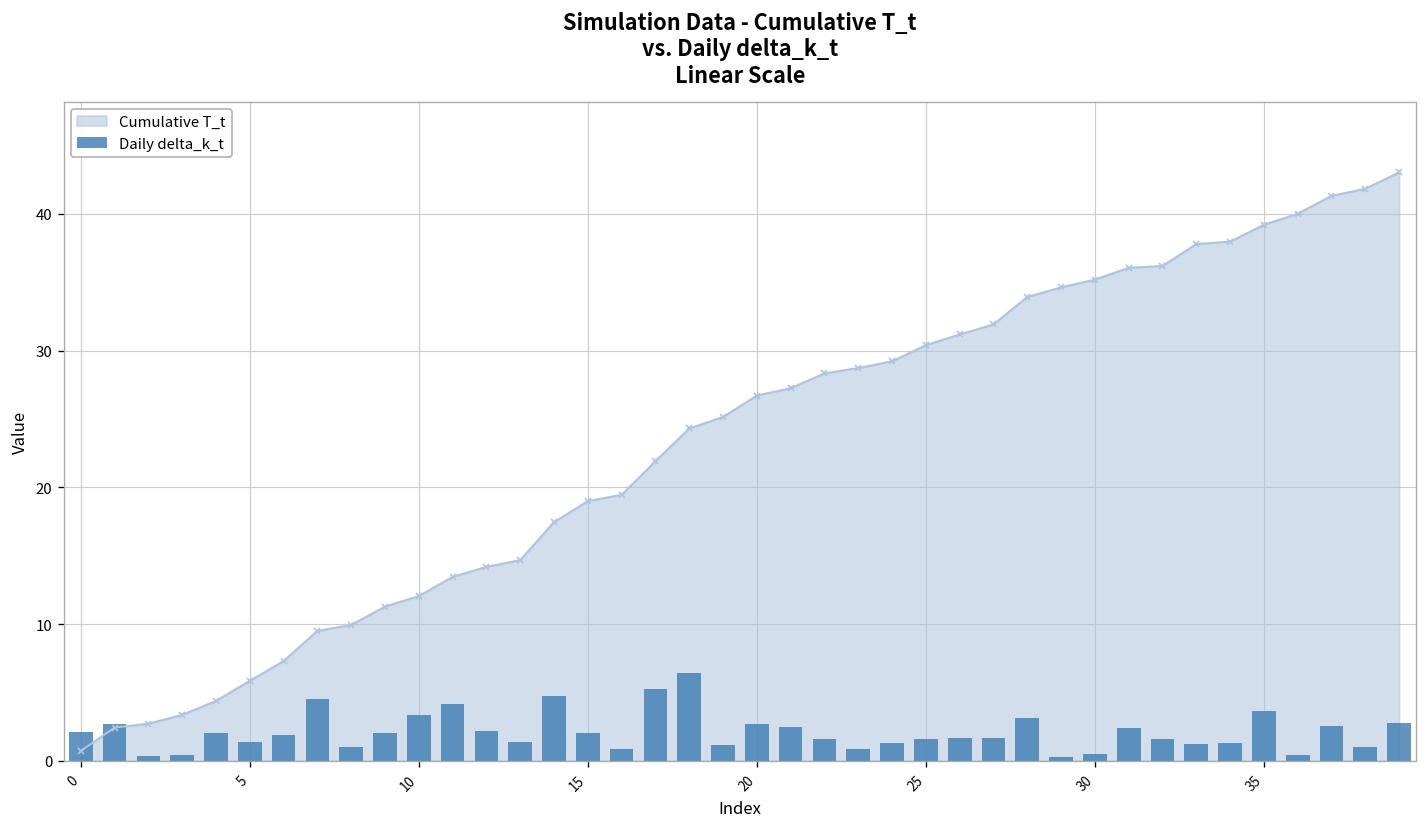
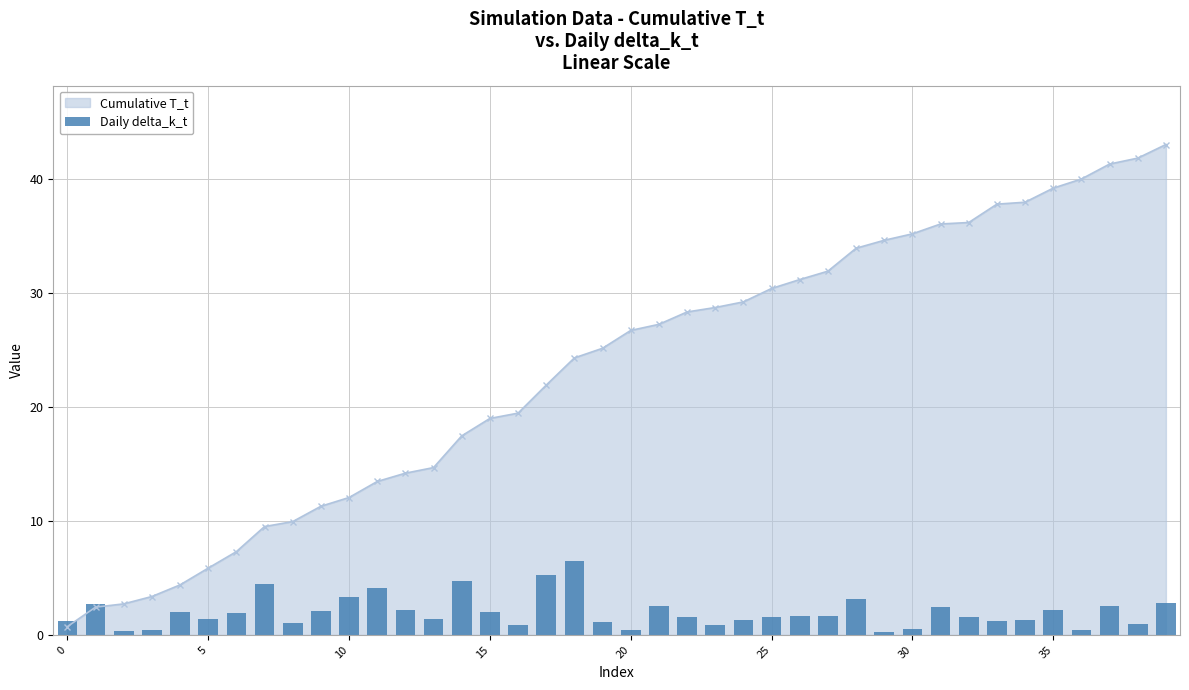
  {
    "Daily delta_k_t": {
-     "0": 2.1,
+     "0": 1.2,
      "5": 1.4,
      "10": 3.3,
      "15": 2.0,
-     "20": 2.7,
+     "20": 0.5,
      "25": 1.6,
      "30": 0.5,
-     "35": 3.7
+     "35": 2.2
    },
    "Cumulative T_t": {
      "0": 0.7,
      "5": 5.9,
      "10": 12.1,
      "15": 19.0,
      "20": 26.7,
      "25": 30.4,
      "30": 35.2,
      "35": 39.2
    }
  }
